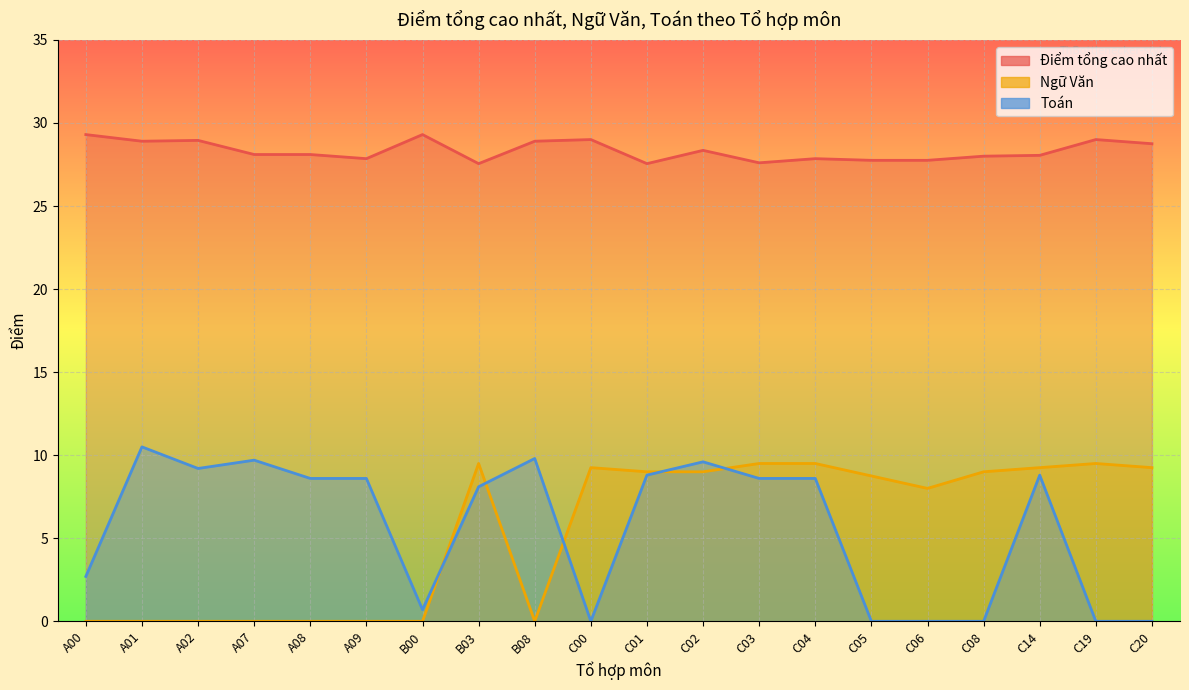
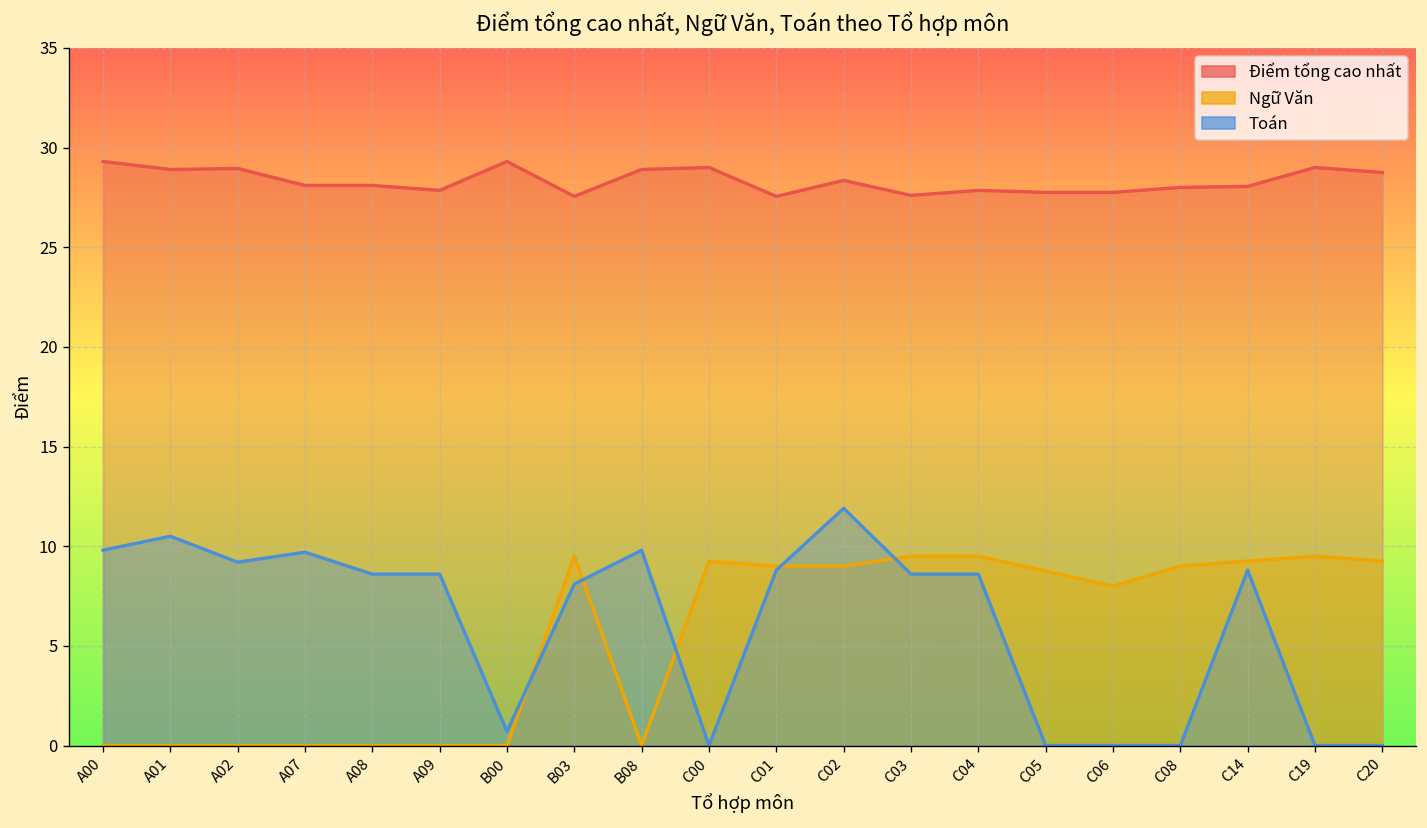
  {
    "Toán": {
-     "A00": 2.7,
+     "A00": 9.8,
      "A01": 10.5,
      "A02": 9.2,
      "A07": 9.7,
      "A08": 8.6,
      "A09": 8.6,
      "B00": 0.7,
      "B03": 8.1,
      "B08": 9.8,
      "C00": 0.0,
      "C01": 8.8,
-     "C02": 9.6,
+     "C02": 11.9,
      "C03": 8.6,
      "C04": 8.6,
      "C05": 0.0,
      "C06": 0.0,
      "C08": 0.0,
      "C14": 8.8,
      "C19": 0.0,
      "C20": 0.0
    }
  }
